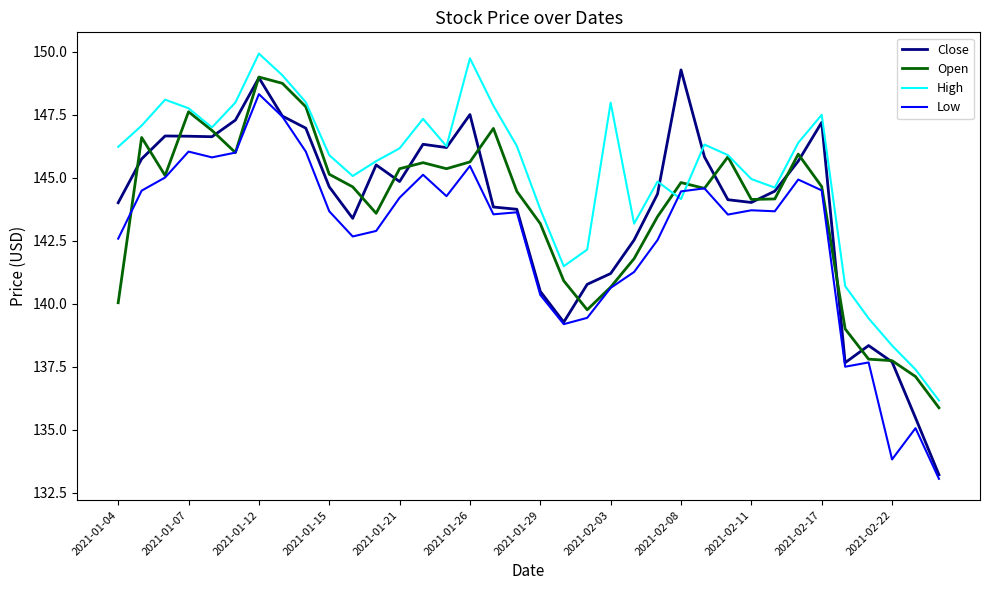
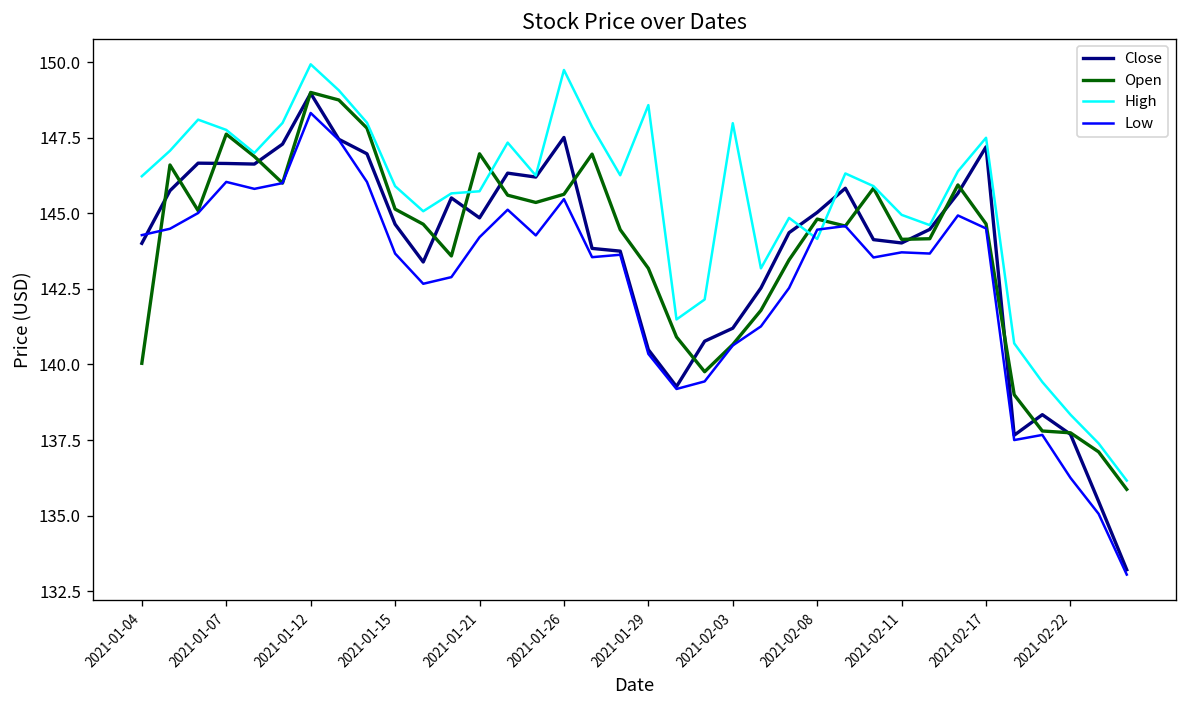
  {
    "Close": {
      "2021-01-04": 144.0,
      "2021-01-07": 146.6,
      "2021-01-15": 144.6,
      "2021-01-21": 144.9,
      "2021-01-26": 147.5,
      "2021-01-29": 140.5,
      "2021-02-03": 141.2,
-     "2021-02-08": 149.3,
+     "2021-02-08": 145.0,
      "2021-02-11": 144.0,
      "2021-02-17": 147.2
    },
    "Open": {
      "2021-01-04": 140.0,
      "2021-01-07": 147.6,
      "2021-01-15": 145.1,
-     "2021-01-21": 145.4,
+     "2021-01-21": 147.0,
      "2021-01-26": 145.6,
      "2021-01-29": 143.2,
      "2021-02-08": 144.8,
      "2021-02-11": 144.1,
      "2021-02-17": 144.6
    },
    "High": {
      "2021-01-04": 146.2,
      "2021-01-07": 147.8,
      "2021-01-12": 149.9,
      "2021-01-15": 145.9,
-     "2021-01-21": 146.2,
+     "2021-01-21": 145.7,
      "2021-01-26": 149.7,
-     "2021-01-29": 143.8,
+     "2021-01-29": 148.6,
      "2021-02-03": 148.0,
      "2021-02-08": 144.2,
      "2021-02-11": 144.9,
      "2021-02-17": 147.5,
      "2021-02-22": 138.3
    },
    "Low": {
-     "2021-01-04": 142.6,
+     "2021-01-04": 144.3,
      "2021-01-07": 146.0,
      "2021-01-12": 148.3,
      "2021-01-15": 143.7,
      "2021-01-21": 144.2,
      "2021-01-26": 145.5,
      "2021-01-29": 140.4,
      "2021-02-08": 144.5,
      "2021-02-11": 143.7,
      "2021-02-17": 144.5,
-     "2021-02-22": 133.8
+     "2021-02-22": 136.3
    }
  }
